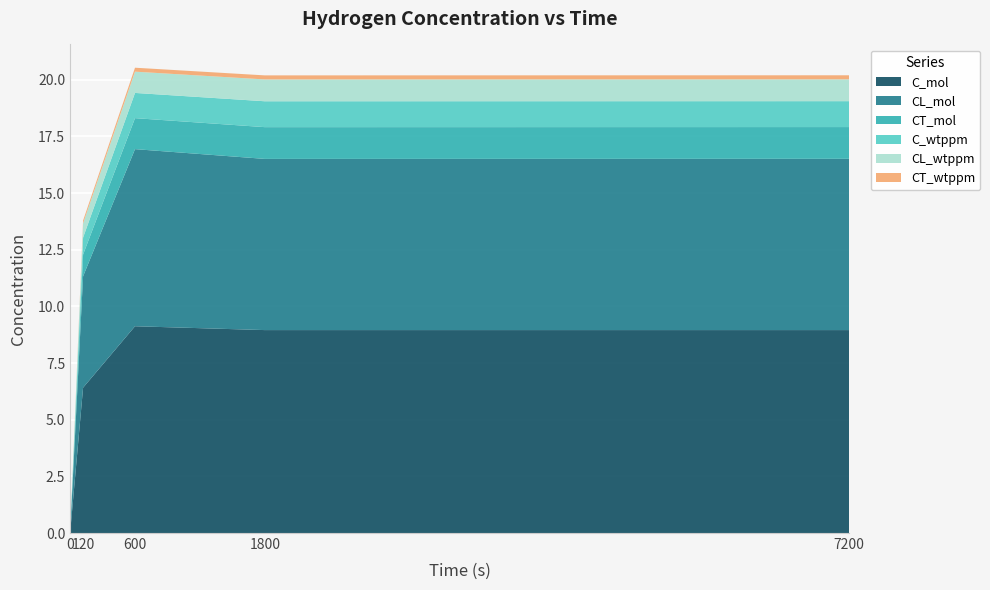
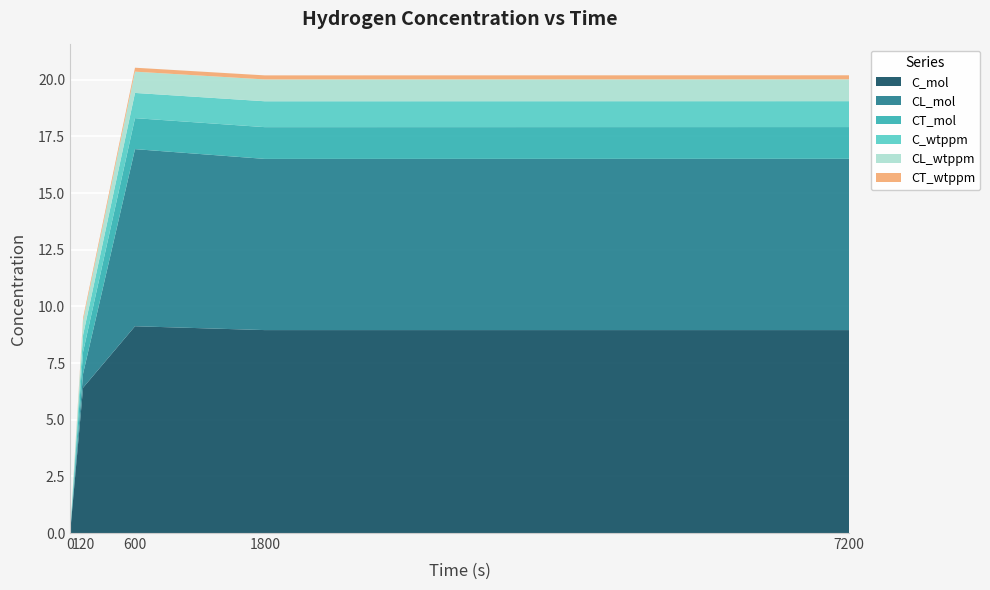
  {
    "C_mol": {
      "120": 6.4,
      "600": 9.1,
      "1800": 9.0,
      "7200": 9.0
    },
    "CL_mol": {
-     "120": 4.9,
+     "120": 0.6,
      "600": 7.8,
      "1800": 7.6,
      "7200": 7.6
    },
    "CL_wtppm": {
      "120": 0.6,
      "600": 0.9,
      "1800": 1.0,
      "7200": 1.0
    },
    "CT_wtppm": {
      "120": 0.1,
      "600": 0.2,
      "1800": 0.2,
      "7200": 0.2
    }
  }
